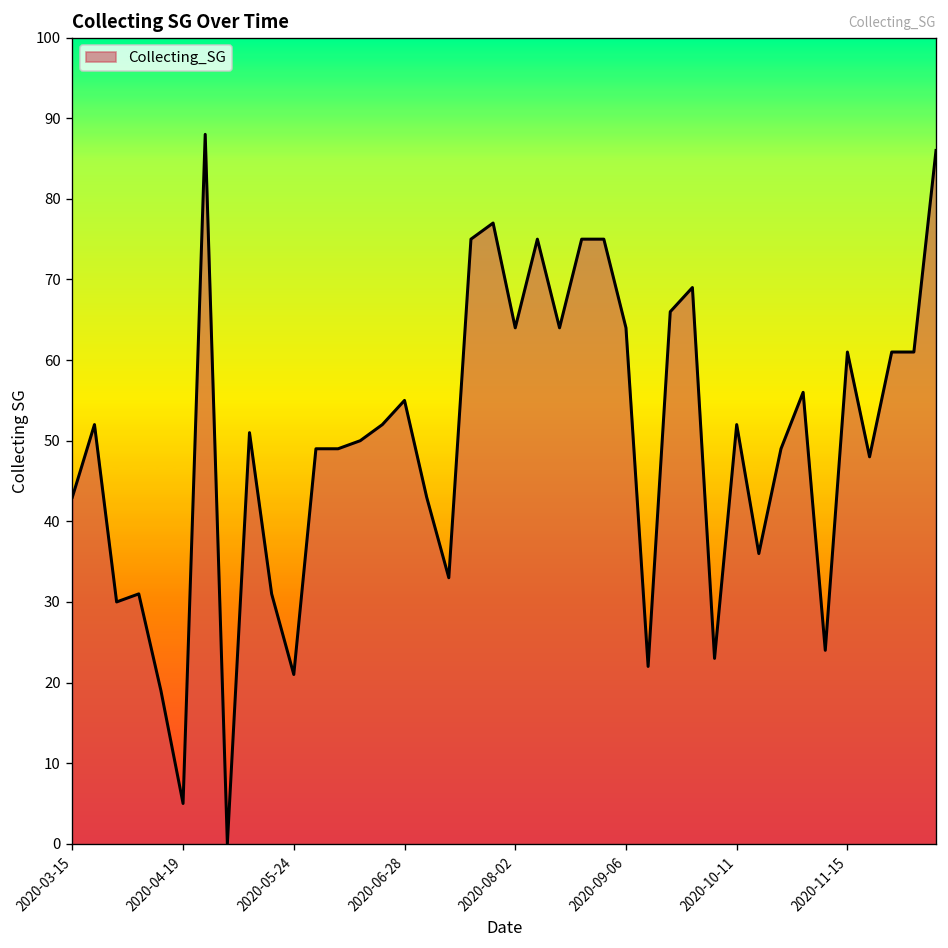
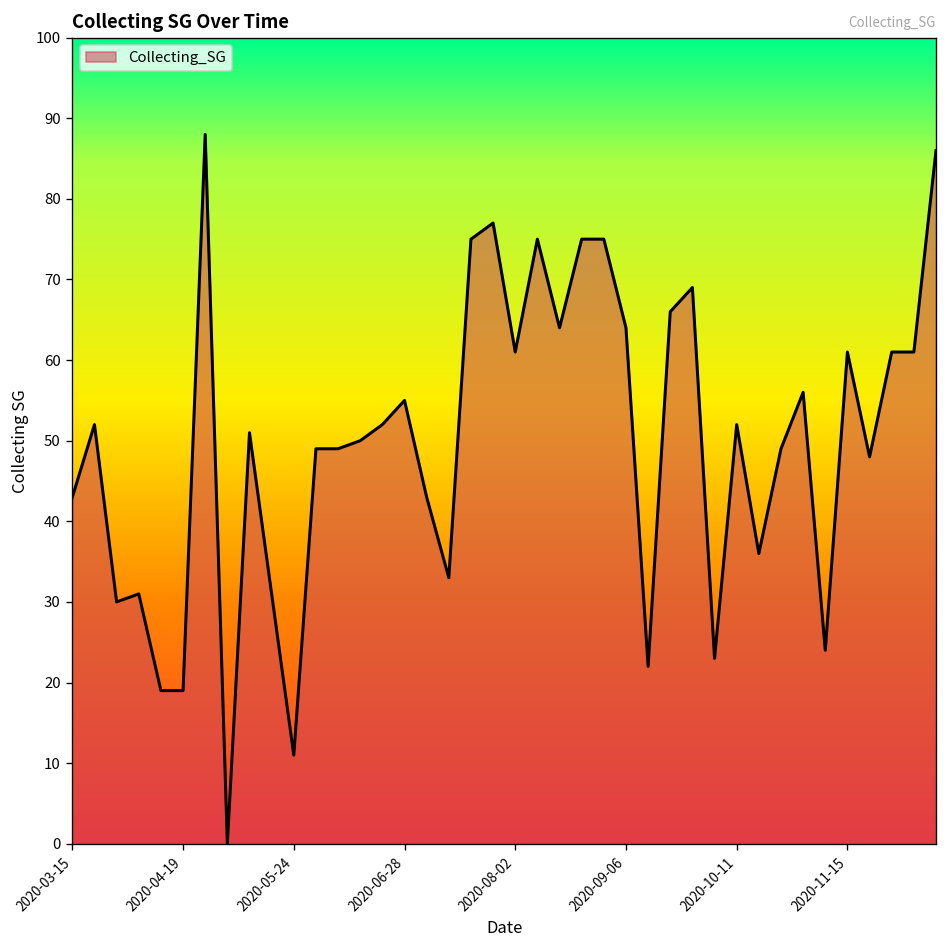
  {
    "2020-03-15": 43,
-   "2020-04-19": 5,
-   "2020-05-24": 21,
+   "2020-04-19": 19,
+   "2020-05-24": 11,
    "2020-06-28": 55,
-   "2020-08-02": 64,
+   "2020-08-02": 61,
    "2020-09-06": 64,
    "2020-10-11": 52,
    "2020-11-15": 61
  }
